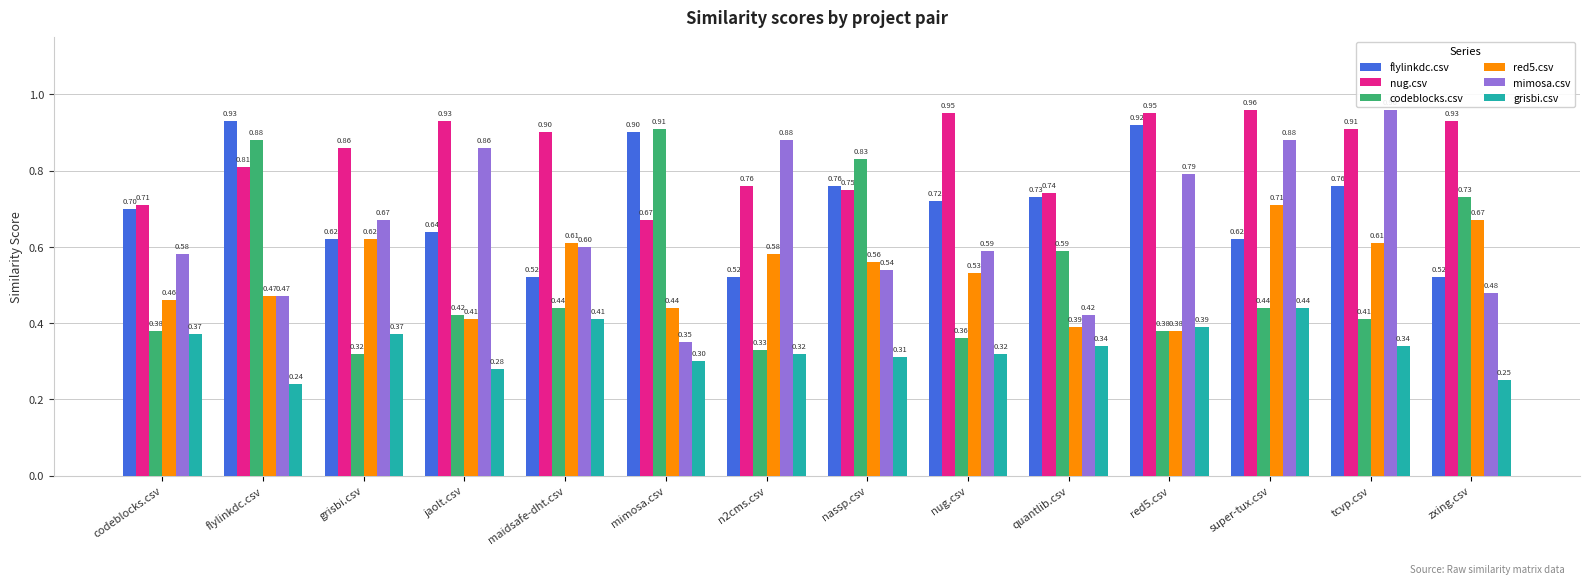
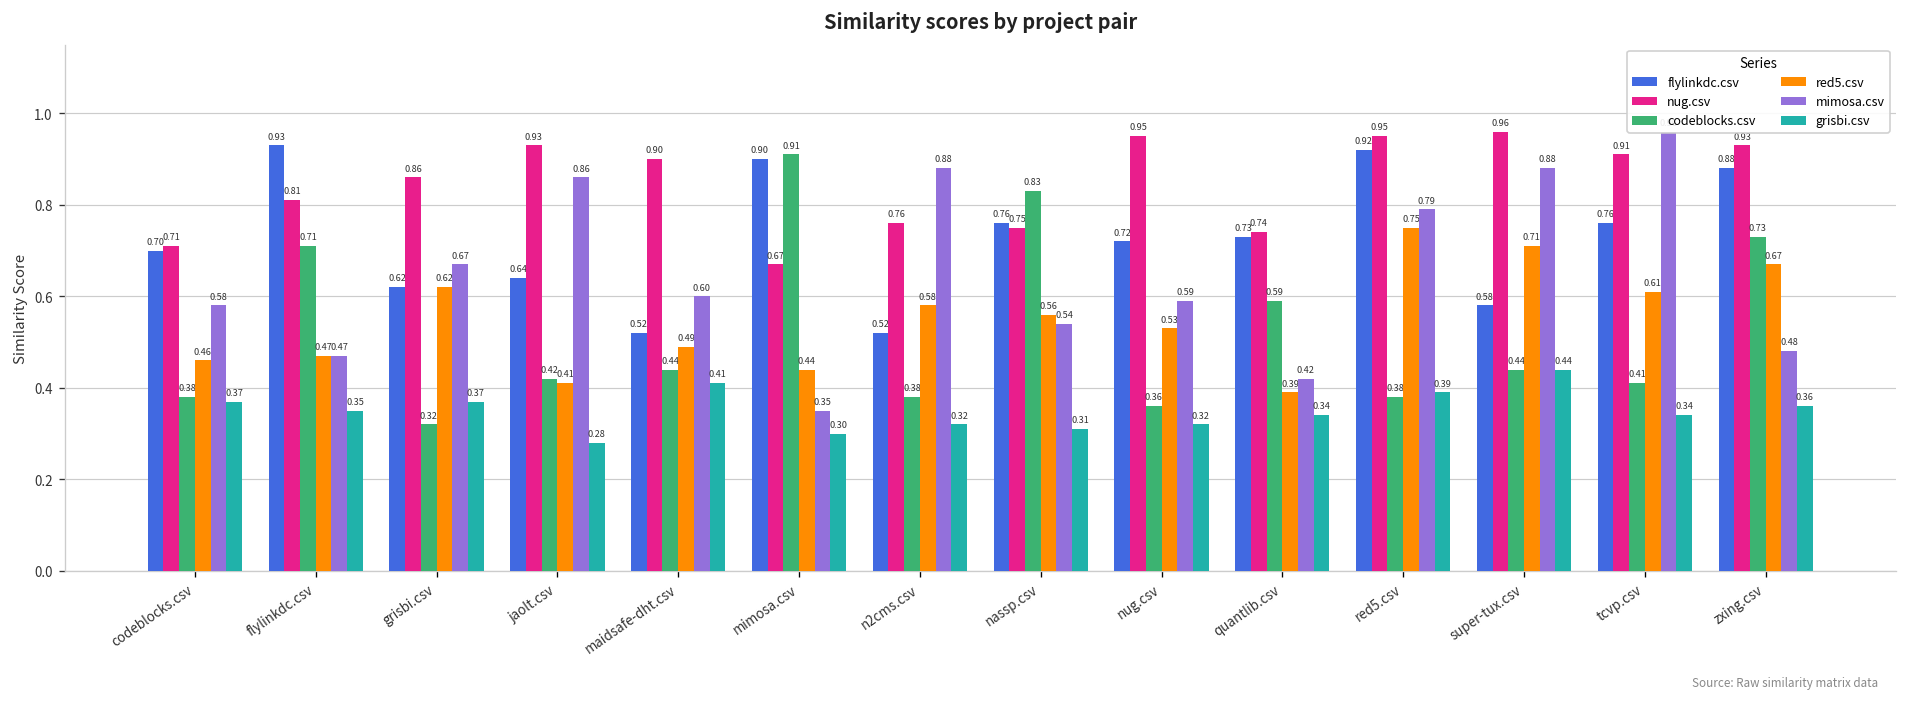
  {
    "flylinkdc.csv": {
      "codeblocks.csv": 0.70,
      "flylinkdc.csv": 0.93,
      "grisbi.csv": 0.62,
      "jaolt.csv": 0.64,
      "maidsafe-dht.csv": 0.52,
      "mimosa.csv": 0.90,
      "n2cms.csv": 0.52,
      "nassp.csv": 0.76,
      "nug.csv": 0.72,
      "quantlib.csv": 0.73,
      "red5.csv": 0.92,
-     "super-tux.csv": 0.62,
+     "super-tux.csv": 0.58,
      "tcvp.csv": 0.76,
-     "zxing.csv": 0.52
+     "zxing.csv": 0.88
    },
    "nug.csv": {
      "codeblocks.csv": 0.71,
      "flylinkdc.csv": 0.81,
      "grisbi.csv": 0.86,
      "jaolt.csv": 0.93,
      "maidsafe-dht.csv": 0.90,
      "mimosa.csv": 0.67,
      "n2cms.csv": 0.76,
      "nassp.csv": 0.75,
      "nug.csv": 0.95,
      "quantlib.csv": 0.74,
      "red5.csv": 0.95,
      "super-tux.csv": 0.96,
      "tcvp.csv": 0.91,
      "zxing.csv": 0.93
    },
    "codeblocks.csv": {
      "codeblocks.csv": 0.38,
-     "flylinkdc.csv": 0.88,
+     "flylinkdc.csv": 0.71,
      "grisbi.csv": 0.32,
      "jaolt.csv": 0.42,
      "maidsafe-dht.csv": 0.44,
      "mimosa.csv": 0.91,
-     "n2cms.csv": 0.33,
+     "n2cms.csv": 0.38,
      "nassp.csv": 0.83,
      "nug.csv": 0.36,
      "quantlib.csv": 0.59,
      "red5.csv": 0.38,
      "super-tux.csv": 0.44,
      "tcvp.csv": 0.41,
      "zxing.csv": 0.73
    },
    "red5.csv": {
      "codeblocks.csv": 0.46,
      "flylinkdc.csv": 0.47,
      "grisbi.csv": 0.62,
      "jaolt.csv": 0.41,
-     "maidsafe-dht.csv": 0.61,
+     "maidsafe-dht.csv": 0.49,
      "mimosa.csv": 0.44,
      "n2cms.csv": 0.58,
      "nassp.csv": 0.56,
      "nug.csv": 0.53,
      "quantlib.csv": 0.39,
-     "red5.csv": 0.38,
+     "red5.csv": 0.75,
      "super-tux.csv": 0.71,
      "tcvp.csv": 0.61,
      "zxing.csv": 0.67
    },
    "mimosa.csv": {
      "codeblocks.csv": 0.58,
      "flylinkdc.csv": 0.47,
      "grisbi.csv": 0.67,
      "jaolt.csv": 0.86,
      "maidsafe-dht.csv": 0.60,
      "mimosa.csv": 0.35,
      "n2cms.csv": 0.88,
      "nassp.csv": 0.54,
      "nug.csv": 0.59,
      "quantlib.csv": 0.42,
      "red5.csv": 0.79,
      "super-tux.csv": 0.88,
      "zxing.csv": 0.48
    },
    "grisbi.csv": {
      "codeblocks.csv": 0.37,
-     "flylinkdc.csv": 0.24,
+     "flylinkdc.csv": 0.35,
      "grisbi.csv": 0.37,
      "jaolt.csv": 0.28,
      "maidsafe-dht.csv": 0.41,
      "mimosa.csv": 0.30,
      "n2cms.csv": 0.32,
      "nassp.csv": 0.31,
      "nug.csv": 0.32,
      "quantlib.csv": 0.34,
      "red5.csv": 0.39,
      "super-tux.csv": 0.44,
      "tcvp.csv": 0.34,
-     "zxing.csv": 0.25
+     "zxing.csv": 0.36
    }
  }
